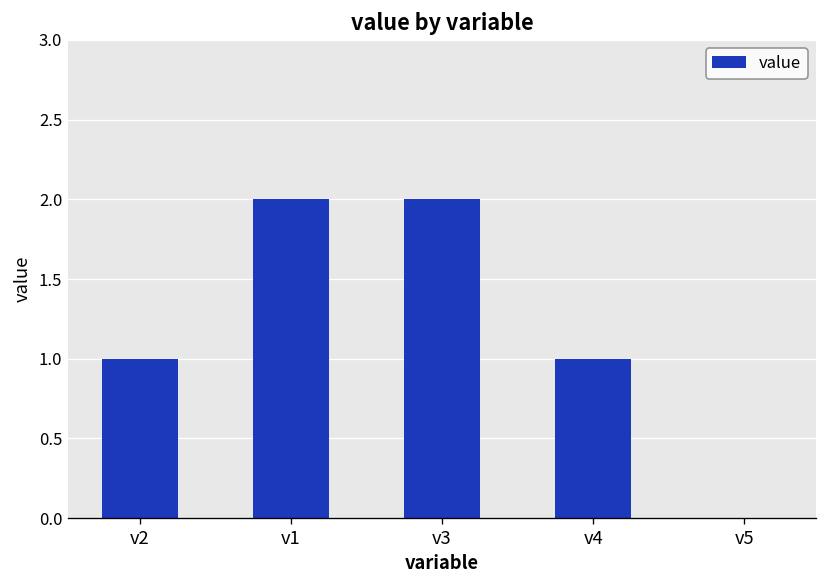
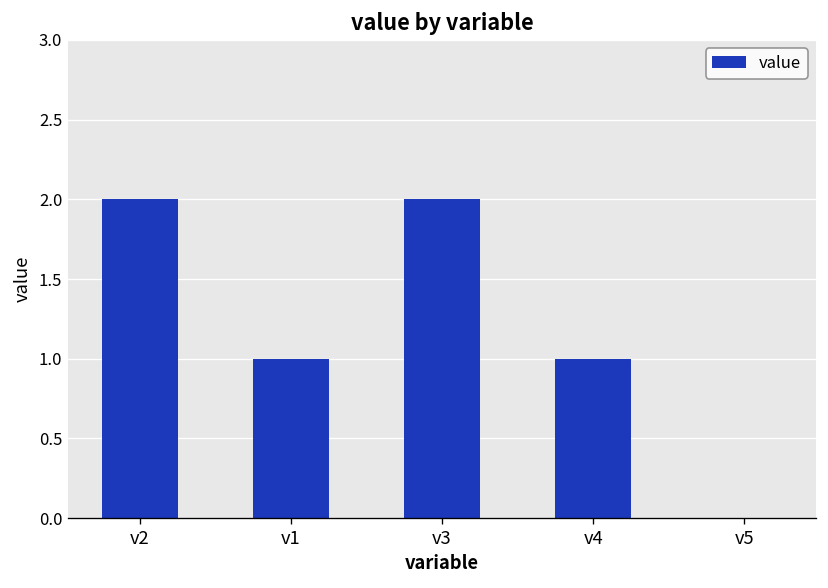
  {
-   "v2": 1,
-   "v1": 2,
+   "v2": 2,
+   "v1": 1,
    "v3": 2,
    "v4": 1,
    "v5": 0
  }
